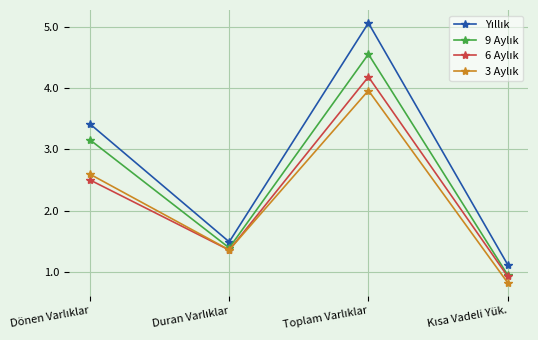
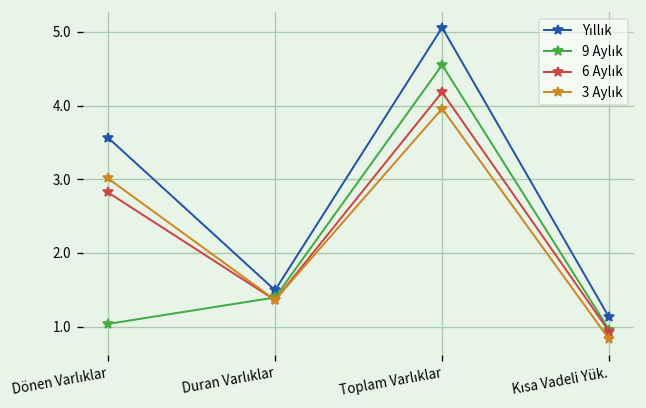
  {
    "Yıllık": {
-     "Dönen Varlıklar": 3.4,
+     "Dönen Varlıklar": 3.6,
      "Duran Varlıklar": 1.5,
      "Toplam Varlıklar": 5.1,
      "Kısa Vadeli Yük.": 1.1
    },
    "9 Aylık": {
-     "Dönen Varlıklar": 3.2,
+     "Dönen Varlıklar": 1.0,
      "Toplam Varlıklar": 4.6
    },
    "6 Aylık": {
-     "Dönen Varlıklar": 2.5,
+     "Dönen Varlıklar": 2.8,
      "Toplam Varlıklar": 4.2
    },
    "3 Aylık": {
-     "Dönen Varlıklar": 2.6,
+     "Dönen Varlıklar": 3.0,
      "Toplam Varlıklar": 4.0,
      "Kısa Vadeli Yük.": 0.8
    }
  }
